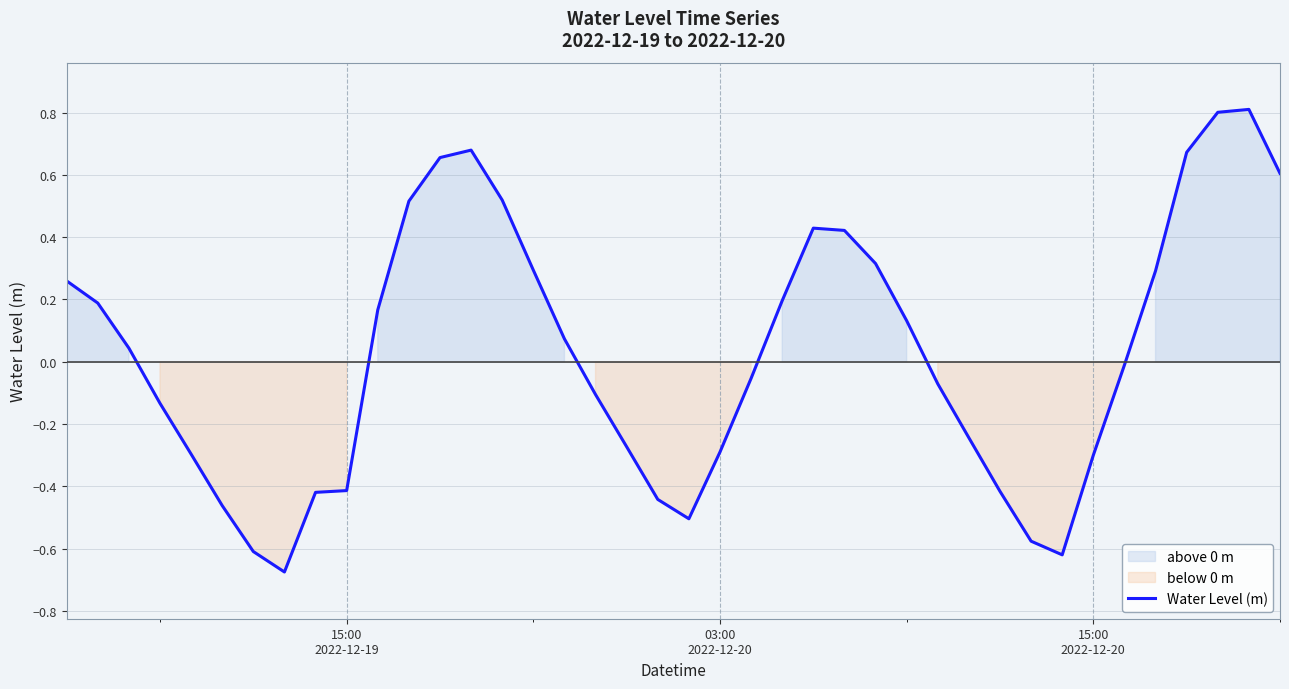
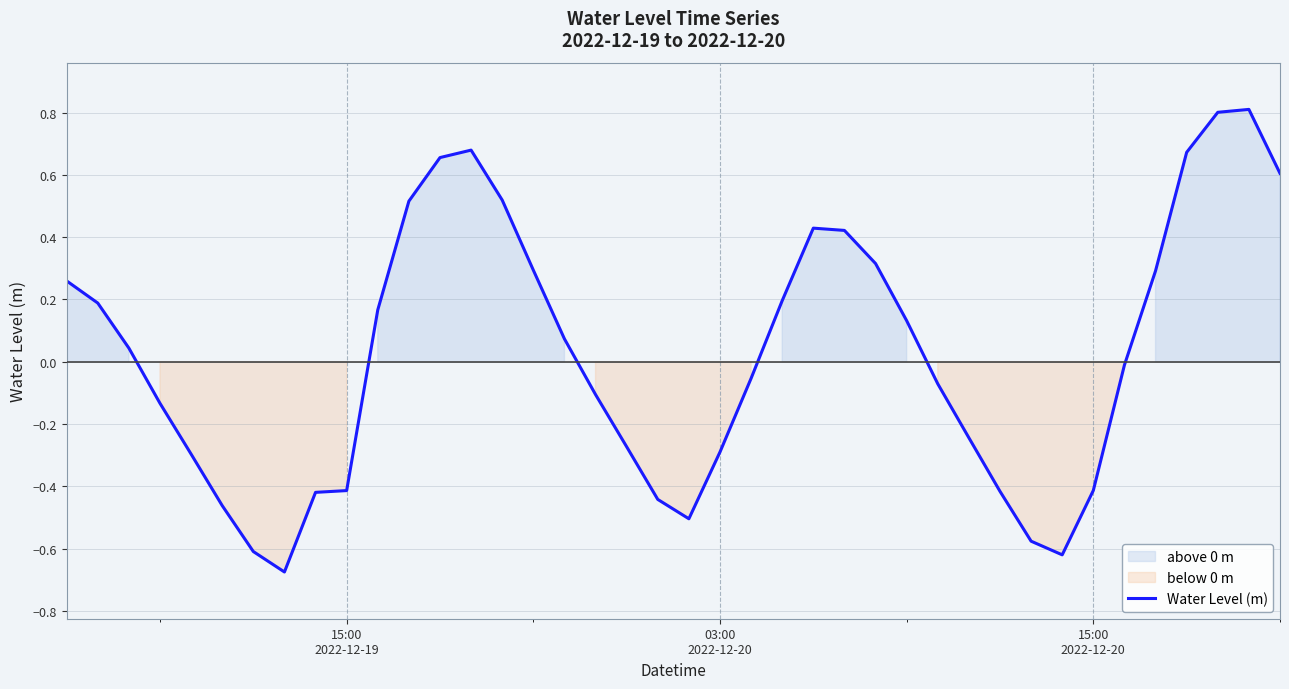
  {
    "15:00 2022-12-19": -0.41,
    "03:00 2022-12-20": -0.29,
-   "15:00 2022-12-20": -0.30
+   "15:00 2022-12-20": -0.41
  }
